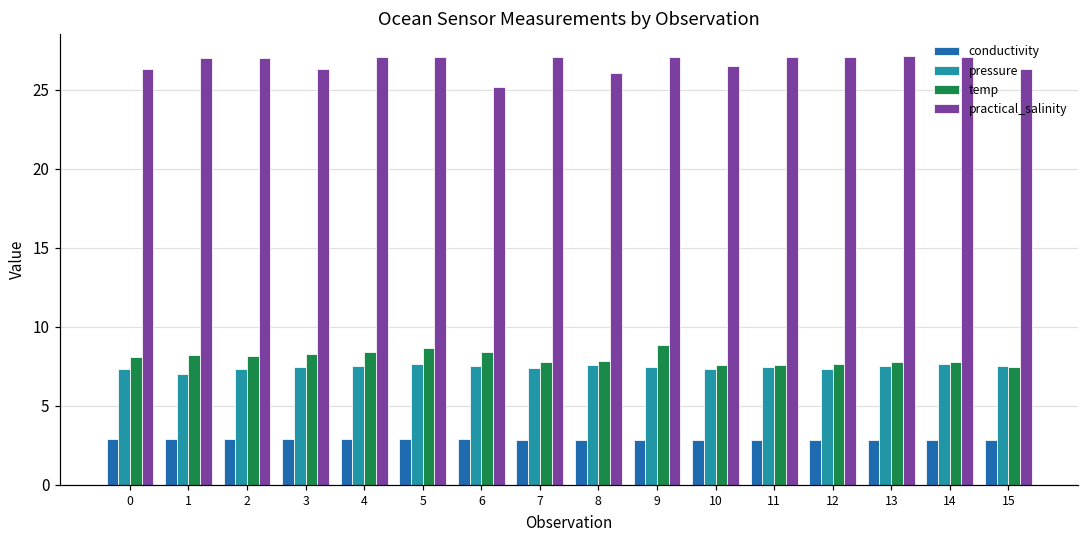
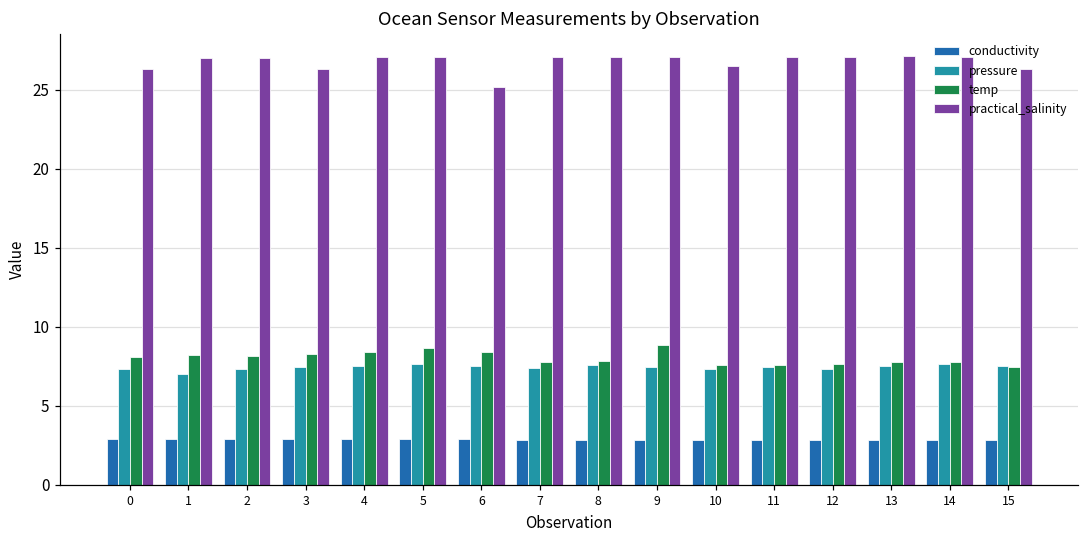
  {
    "temp": {
      "0": 8.1,
      "1": 8.2,
      "2": 8.2,
      "3": 8.3,
      "4": 8.4,
      "5": 8.7,
      "6": 8.4,
      "7": 7.8,
      "8": 7.8,
      "9": 8.8,
      "10": 7.6,
      "11": 7.6,
      "12": 7.6,
      "13": 7.7,
      "14": 7.8,
      "15": 7.5
    },
    "practical_salinity": {
      "0": 26.3,
      "1": 27.0,
      "2": 27.0,
      "3": 26.3,
      "4": 27.1,
      "5": 27.1,
      "6": 25.2,
      "7": 27.1,
-     "8": 26.1,
+     "8": 27.1,
      "9": 27.1,
      "10": 26.5,
      "11": 27.1,
      "12": 27.1,
      "13": 27.1,
      "14": 27.1,
      "15": 26.3
    }
  }
